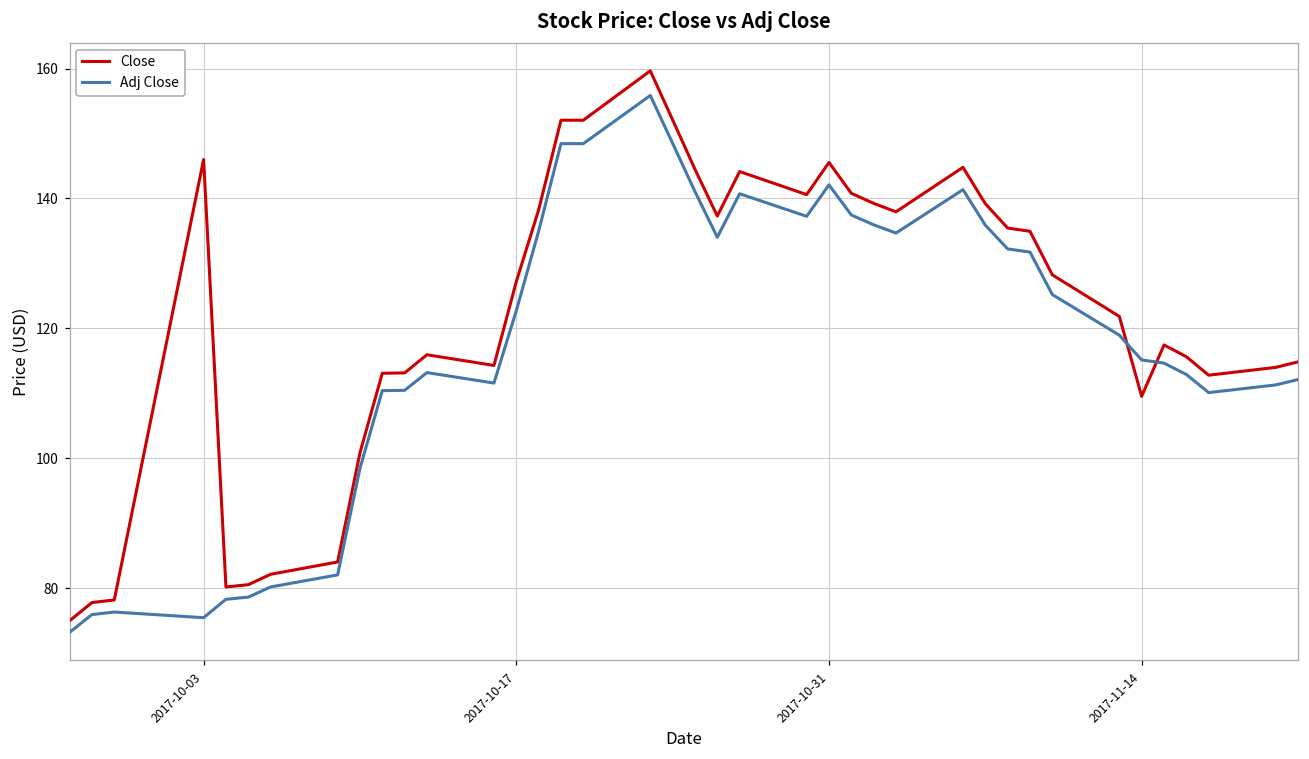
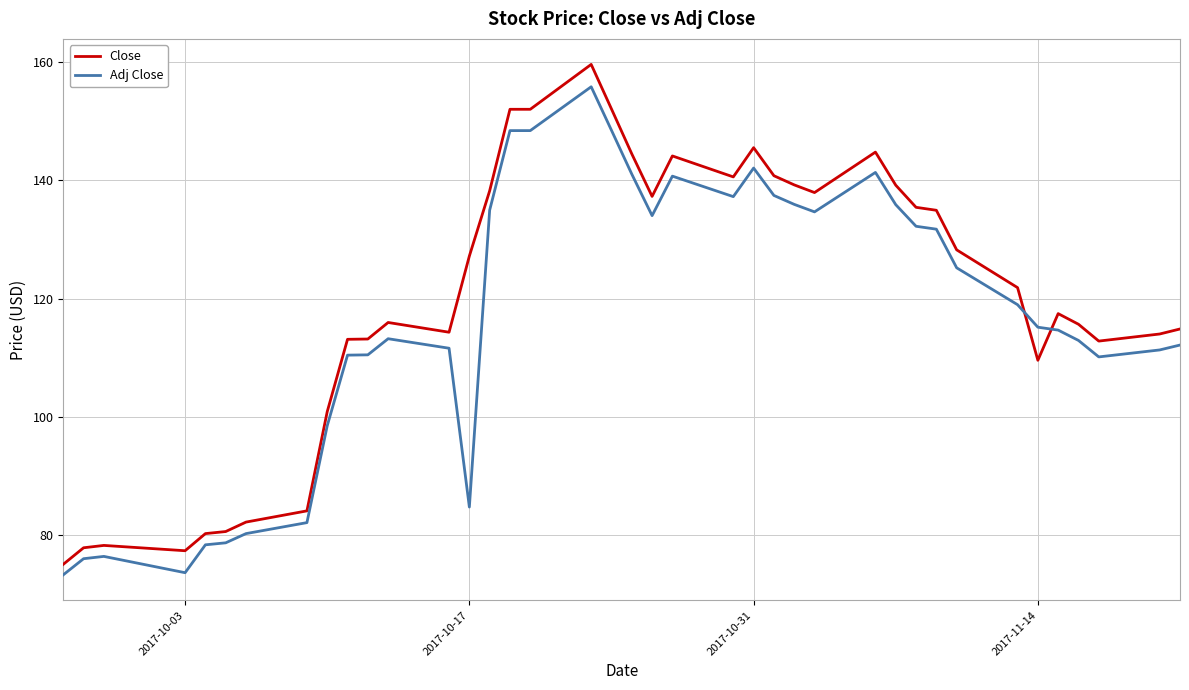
  {
    "Close": {
-     "2017-10-03": 146,
+     "2017-10-03": 77,
      "2017-10-17": 127,
      "2017-10-31": 146,
      "2017-11-14": 110
    },
    "Adj Close": {
-     "2017-10-03": 75,
-     "2017-10-17": 123,
+     "2017-10-03": 74,
+     "2017-10-17": 85,
      "2017-10-31": 142,
      "2017-11-14": 115
    }
  }
